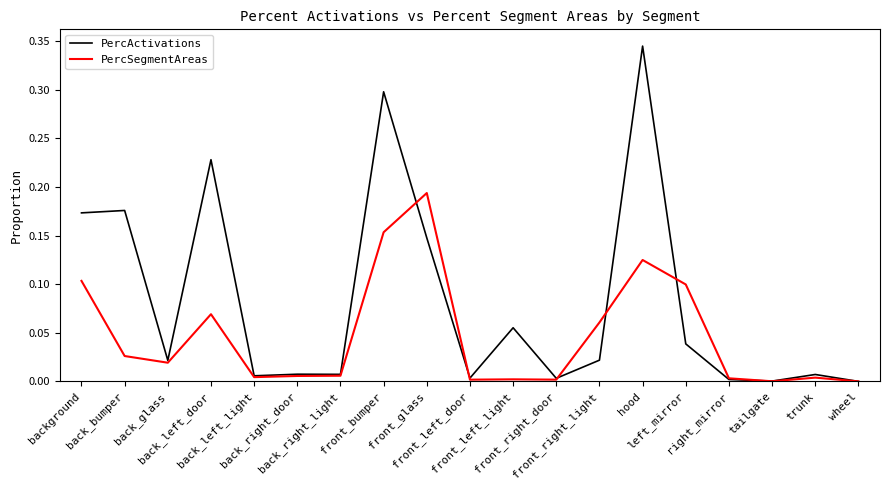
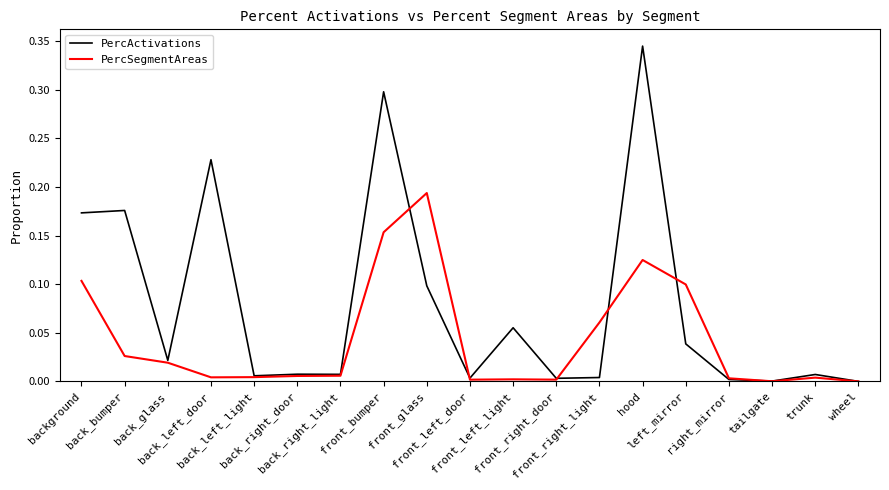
  {
    "PercActivations": {
      "background": 0.17,
      "back_bumper": 0.18,
      "back_left_door": 0.23,
      "front_bumper": 0.30,
-     "front_glass": 0.15,
+     "front_glass": 0.10,
      "front_left_light": 0.06,
-     "front_right_light": 0.02,
+     "front_right_light": 0.00,
      "hood": 0.34,
      "left_mirror": 0.04,
      "trunk": 0.01
    },
    "PercSegmentAreas": {
      "background": 0.10,
      "back_bumper": 0.03,
-     "back_left_door": 0.07,
+     "back_left_door": 0.00,
      "front_bumper": 0.15,
      "front_glass": 0.19,
      "front_left_light": 0.00,
      "front_right_light": 0.06,
      "hood": 0.12,
      "left_mirror": 0.10,
      "trunk": 0.00
    }
  }
